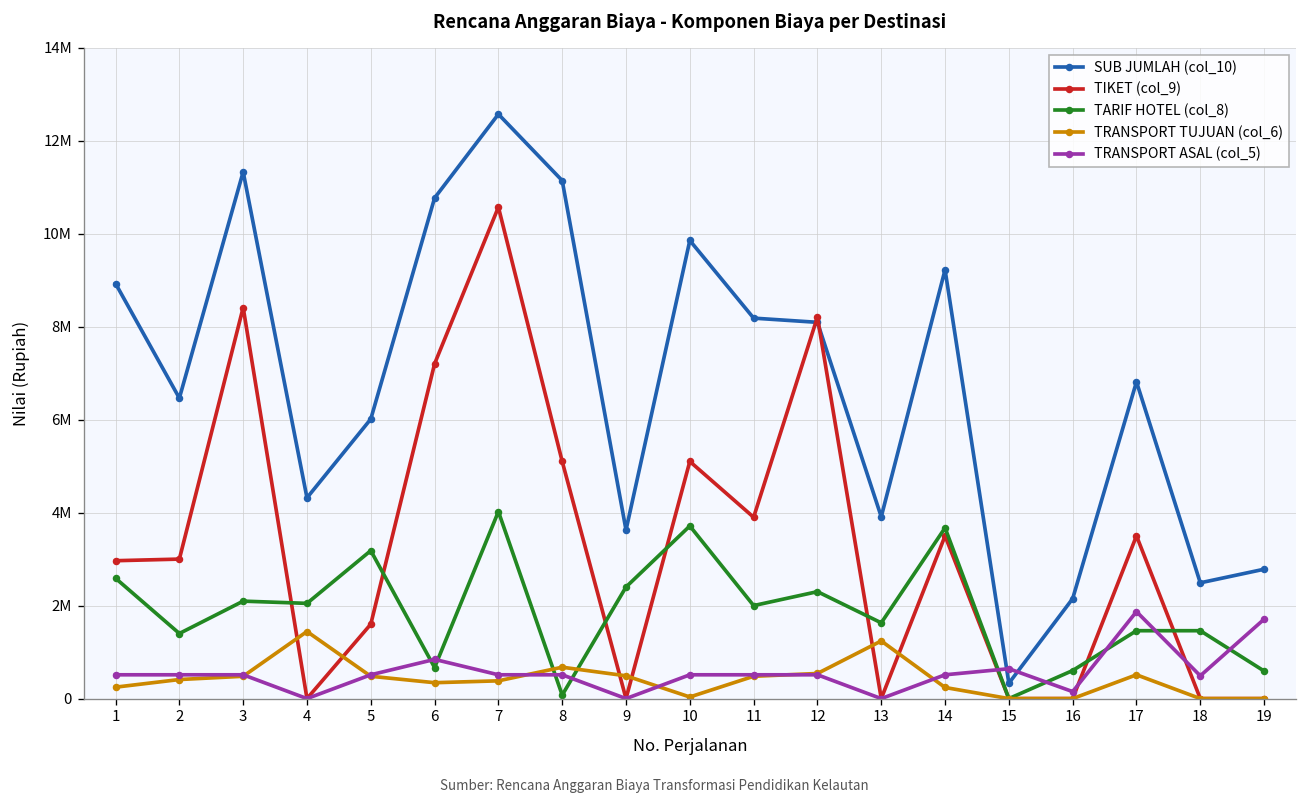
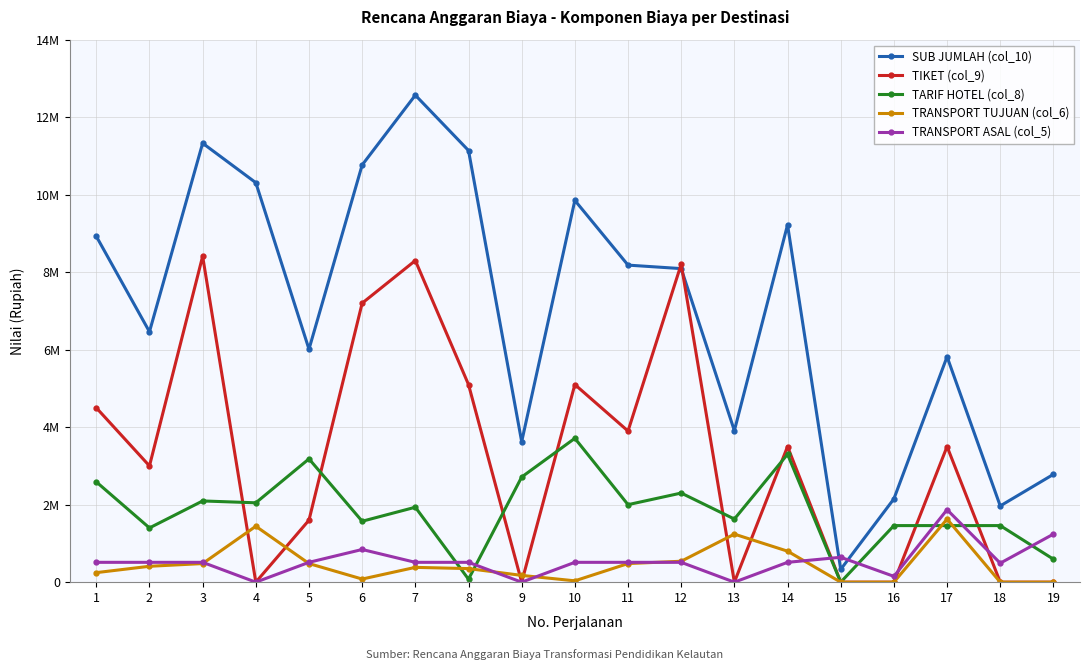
  {
    "SUB JUMLAH (col_10)": {
      "1": 8900000,
      "2": 6500000,
      "3": 11300000,
-     "4": 4300000,
+     "4": 10300000,
      "5": 6000000,
      "6": 10800000,
      "7": 12600000,
      "8": 11100000,
      "9": 3600000,
      "10": 9900000,
      "11": 8200000,
      "12": 8100000,
      "13": 3900000,
      "14": 9200000,
      "15": 300000,
      "16": 2200000,
-     "17": 6800000,
-     "18": 2500000,
+     "17": 5800000,
+     "18": 2000000,
      "19": 2800000
    },
    "TIKET (col_9)": {
-     "1": 3000000,
+     "1": 4500000,
      "2": 3000000,
      "3": 8400000,
      "5": 1600000,
      "6": 7200000,
-     "7": 10600000,
+     "7": 8300000,
      "8": 5100000,
      "10": 5100000,
      "11": 3900000,
      "12": 8200000,
      "14": 3500000,
      "17": 3500000
    },
    "TARIF HOTEL (col_8)": {
      "1": 2600000,
      "2": 1400000,
      "3": 2100000,
      "4": 2000000,
      "5": 3200000,
-     "6": 700000,
-     "7": 4000000,
+     "6": 1600000,
+     "7": 1900000,
      "8": 100000,
-     "9": 2400000,
+     "9": 2700000,
      "10": 3700000,
      "11": 2000000,
      "12": 2300000,
      "13": 1600000,
-     "14": 3700000,
-     "16": 600000,
+     "14": 3300000,
+     "16": 1500000,
      "17": 1500000,
      "18": 1500000,
      "19": 600000
    },
    "TRANSPORT TUJUAN (col_6)": {
      "1": 200000,
      "2": 400000,
      "4": 1400000,
-     "6": 300000,
+     "6": 100000,
      "7": 400000,
-     "8": 700000,
-     "9": 500000,
+     "8": 400000,
+     "9": 200000,
      "10": 0,
      "13": 1200000,
-     "14": 200000,
-     "17": 500000
+     "14": 800000,
+     "17": 1600000
    },
    "TRANSPORT ASAL (col_5)": {
      "1": 500000,
      "2": 500000,
      "6": 800000,
      "7": 500000,
      "8": 500000,
      "10": 500000,
      "14": 500000,
      "15": 600000,
      "16": 200000,
      "17": 1900000,
      "18": 500000,
-     "19": 1700000
+     "19": 1200000
    }
  }
